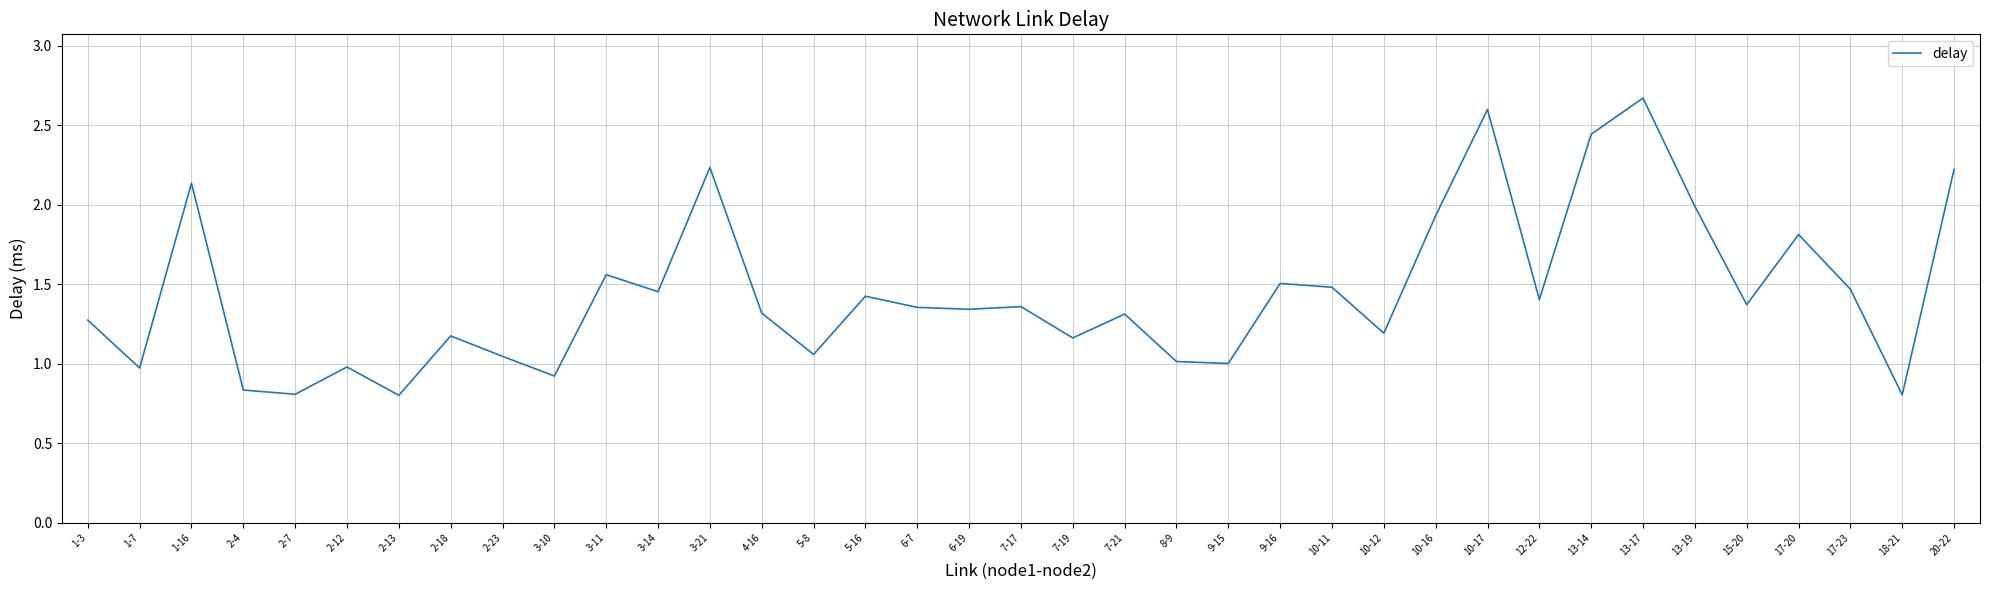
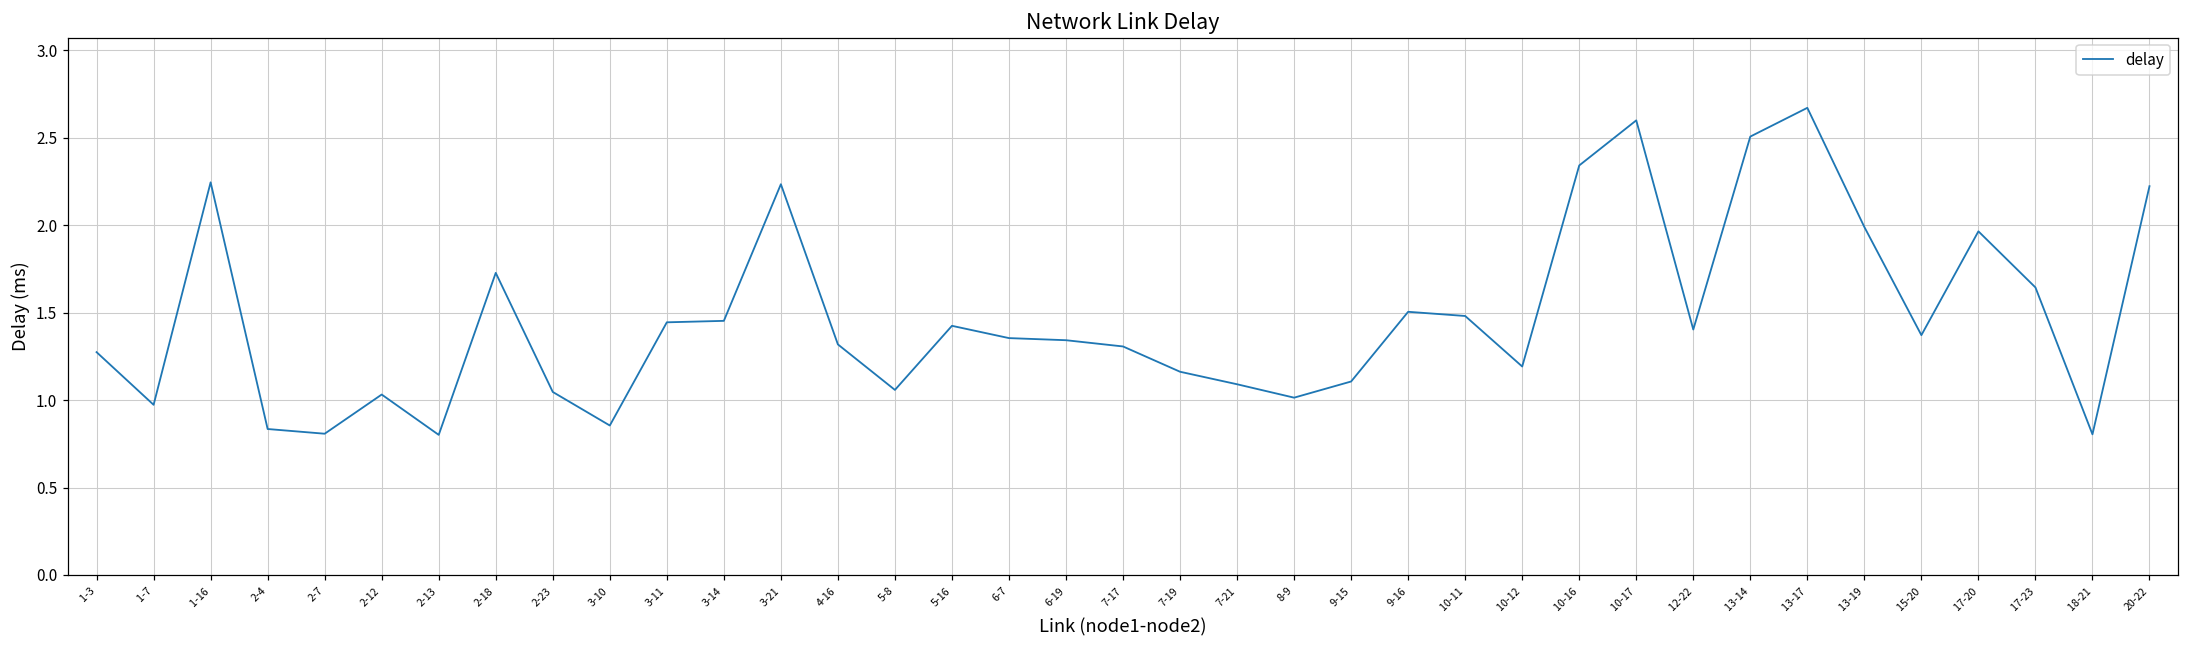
  {
    "1-3": 1.27,
    "1-7": 0.97,
-   "1-16": 2.14,
+   "1-16": 2.25,
    "2-4": 0.83,
    "2-7": 0.81,
-   "2-12": 0.98,
+   "2-12": 1.03,
    "2-13": 0.80,
-   "2-18": 1.18,
+   "2-18": 1.73,
    "2-23": 1.05,
-   "3-10": 0.92,
-   "3-11": 1.56,
+   "3-10": 0.85,
+   "3-11": 1.45,
    "3-14": 1.45,
    "3-21": 2.23,
    "4-16": 1.32,
    "5-8": 1.06,
    "5-16": 1.43,
    "6-7": 1.35,
    "6-19": 1.34,
-   "7-17": 1.36,
+   "7-17": 1.31,
    "7-19": 1.16,
-   "7-21": 1.31,
+   "7-21": 1.09,
    "8-9": 1.01,
-   "9-15": 1.00,
+   "9-15": 1.11,
    "9-16": 1.51,
    "10-11": 1.48,
    "10-12": 1.19,
-   "10-16": 1.93,
+   "10-16": 2.34,
    "10-17": 2.60,
    "12-22": 1.40,
-   "13-14": 2.44,
+   "13-14": 2.51,
    "13-17": 2.67,
    "13-19": 1.99,
    "15-20": 1.37,
-   "17-20": 1.81,
-   "17-23": 1.47,
+   "17-20": 1.97,
+   "17-23": 1.64,
    "18-21": 0.80,
    "20-22": 2.22
  }
